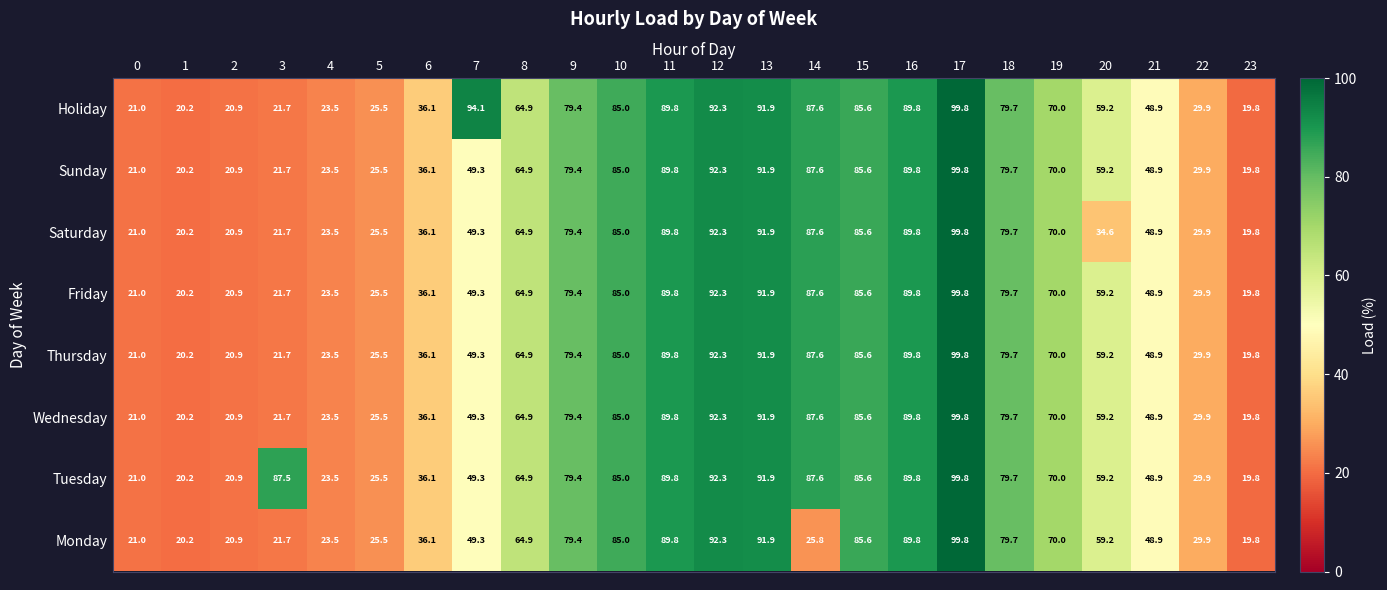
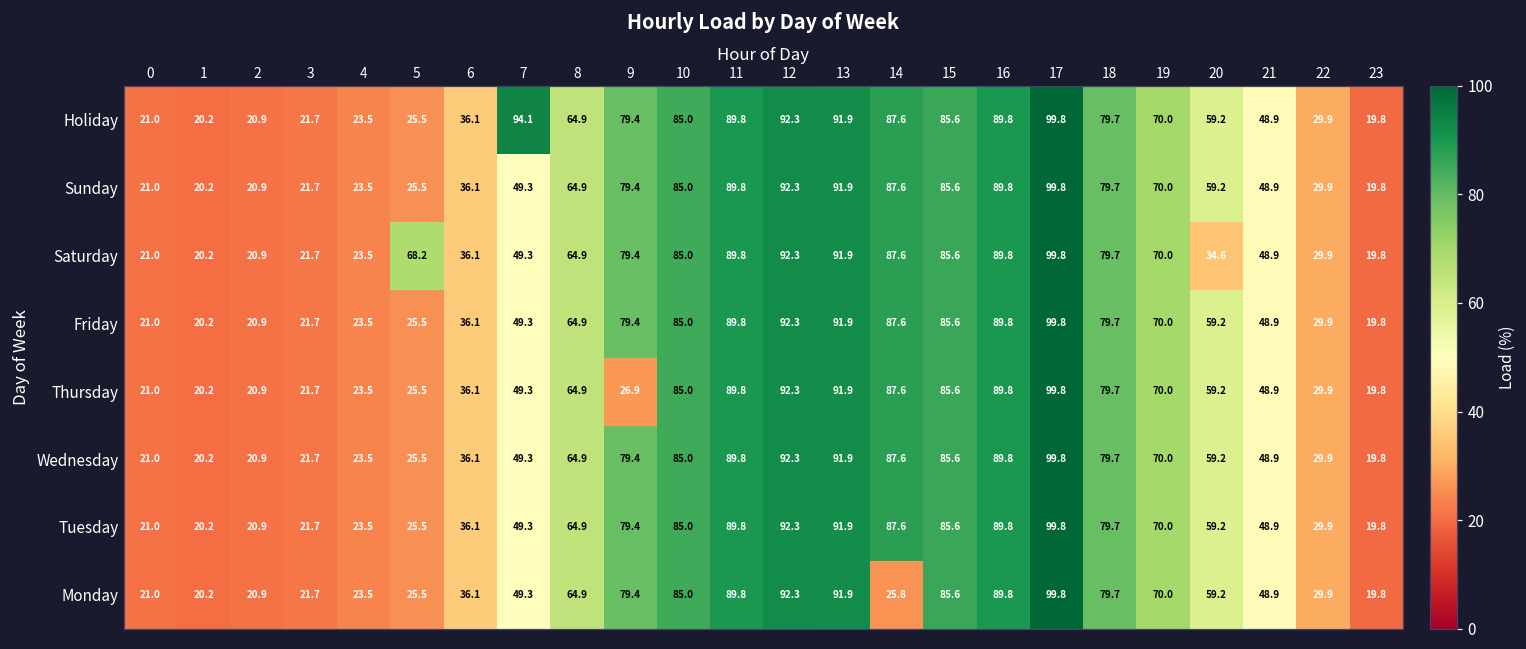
  {
    "Holiday": {
      "0": 21.0,
      "1": 20.2,
      "2": 20.9,
      "3": 21.7,
      "4": 23.5,
      "5": 25.5,
      "6": 36.1,
      "7": 94.1,
      "8": 64.9,
      "9": 79.4,
      "10": 85.0,
      "11": 89.8,
      "12": 92.3,
      "13": 91.9,
      "14": 87.6,
      "15": 85.6,
      "16": 89.8,
      "17": 99.8,
      "18": 79.7,
      "19": 70.0,
      "20": 59.2,
      "21": 48.9,
      "22": 29.9,
      "23": 19.8
    },
    "Sunday": {
      "0": 21.0,
      "1": 20.2,
      "2": 20.9,
      "3": 21.7,
      "4": 23.5,
      "5": 25.5,
      "6": 36.1,
      "7": 49.3,
      "8": 64.9,
      "9": 79.4,
      "10": 85.0,
      "11": 89.8,
      "12": 92.3,
      "13": 91.9,
      "14": 87.6,
      "15": 85.6,
      "16": 89.8,
      "17": 99.8,
      "18": 79.7,
      "19": 70.0,
      "20": 59.2,
      "21": 48.9,
      "22": 29.9,
      "23": 19.8
    },
    "Saturday": {
      "0": 21.0,
      "1": 20.2,
      "2": 20.9,
      "3": 21.7,
      "4": 23.5,
-     "5": 25.5,
+     "5": 68.2,
      "6": 36.1,
      "7": 49.3,
      "8": 64.9,
      "9": 79.4,
      "10": 85.0,
      "11": 89.8,
      "12": 92.3,
      "13": 91.9,
      "14": 87.6,
      "15": 85.6,
      "16": 89.8,
      "17": 99.8,
      "18": 79.7,
      "19": 70.0,
      "20": 34.6,
      "21": 48.9,
      "22": 29.9,
      "23": 19.8
    },
    "Friday": {
      "0": 21.0,
      "1": 20.2,
      "2": 20.9,
      "3": 21.7,
      "4": 23.5,
      "5": 25.5,
      "6": 36.1,
      "7": 49.3,
      "8": 64.9,
      "9": 79.4,
      "10": 85.0,
      "11": 89.8,
      "12": 92.3,
      "13": 91.9,
      "14": 87.6,
      "15": 85.6,
      "16": 89.8,
      "17": 99.8,
      "18": 79.7,
      "19": 70.0,
      "20": 59.2,
      "21": 48.9,
      "22": 29.9,
      "23": 19.8
    },
    "Thursday": {
      "0": 21.0,
      "1": 20.2,
      "2": 20.9,
      "3": 21.7,
      "4": 23.5,
      "5": 25.5,
      "6": 36.1,
      "7": 49.3,
      "8": 64.9,
-     "9": 79.4,
+     "9": 26.9,
      "10": 85.0,
      "11": 89.8,
      "12": 92.3,
      "13": 91.9,
      "14": 87.6,
      "15": 85.6,
      "16": 89.8,
      "17": 99.8,
      "18": 79.7,
      "19": 70.0,
      "20": 59.2,
      "21": 48.9,
      "22": 29.9,
      "23": 19.8
    },
    "Wednesday": {
      "0": 21.0,
      "1": 20.2,
      "2": 20.9,
      "3": 21.7,
      "4": 23.5,
      "5": 25.5,
      "6": 36.1,
      "7": 49.3,
      "8": 64.9,
      "9": 79.4,
      "10": 85.0,
      "11": 89.8,
      "12": 92.3,
      "13": 91.9,
      "14": 87.6,
      "15": 85.6,
      "16": 89.8,
      "17": 99.8,
      "18": 79.7,
      "19": 70.0,
      "20": 59.2,
      "21": 48.9,
      "22": 29.9,
      "23": 19.8
    },
    "Tuesday": {
      "0": 21.0,
      "1": 20.2,
      "2": 20.9,
-     "3": 87.5,
+     "3": 21.7,
      "4": 23.5,
      "5": 25.5,
      "6": 36.1,
      "7": 49.3,
      "8": 64.9,
      "9": 79.4,
      "10": 85.0,
      "11": 89.8,
      "12": 92.3,
      "13": 91.9,
      "14": 87.6,
      "15": 85.6,
      "16": 89.8,
      "17": 99.8,
      "18": 79.7,
      "19": 70.0,
      "20": 59.2,
      "21": 48.9,
      "22": 29.9,
      "23": 19.8
    },
    "Monday": {
      "0": 21.0,
      "1": 20.2,
      "2": 20.9,
      "3": 21.7,
      "4": 23.5,
      "5": 25.5,
      "6": 36.1,
      "7": 49.3,
      "8": 64.9,
      "9": 79.4,
      "10": 85.0,
      "11": 89.8,
      "12": 92.3,
      "13": 91.9,
      "14": 25.8,
      "15": 85.6,
      "16": 89.8,
      "17": 99.8,
      "18": 79.7,
      "19": 70.0,
      "20": 59.2,
      "21": 48.9,
      "22": 29.9,
      "23": 19.8
    }
  }
